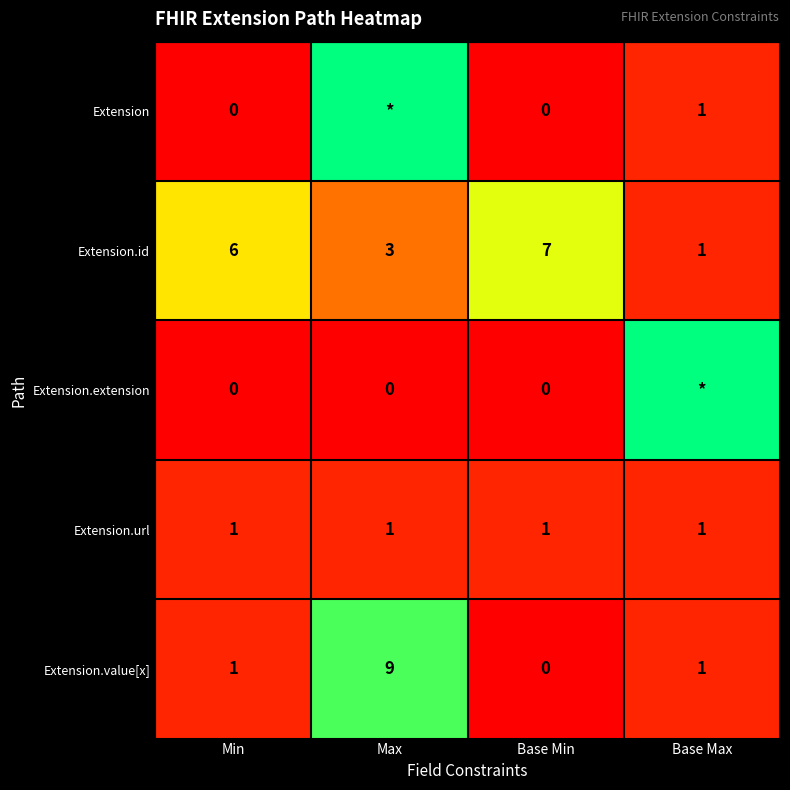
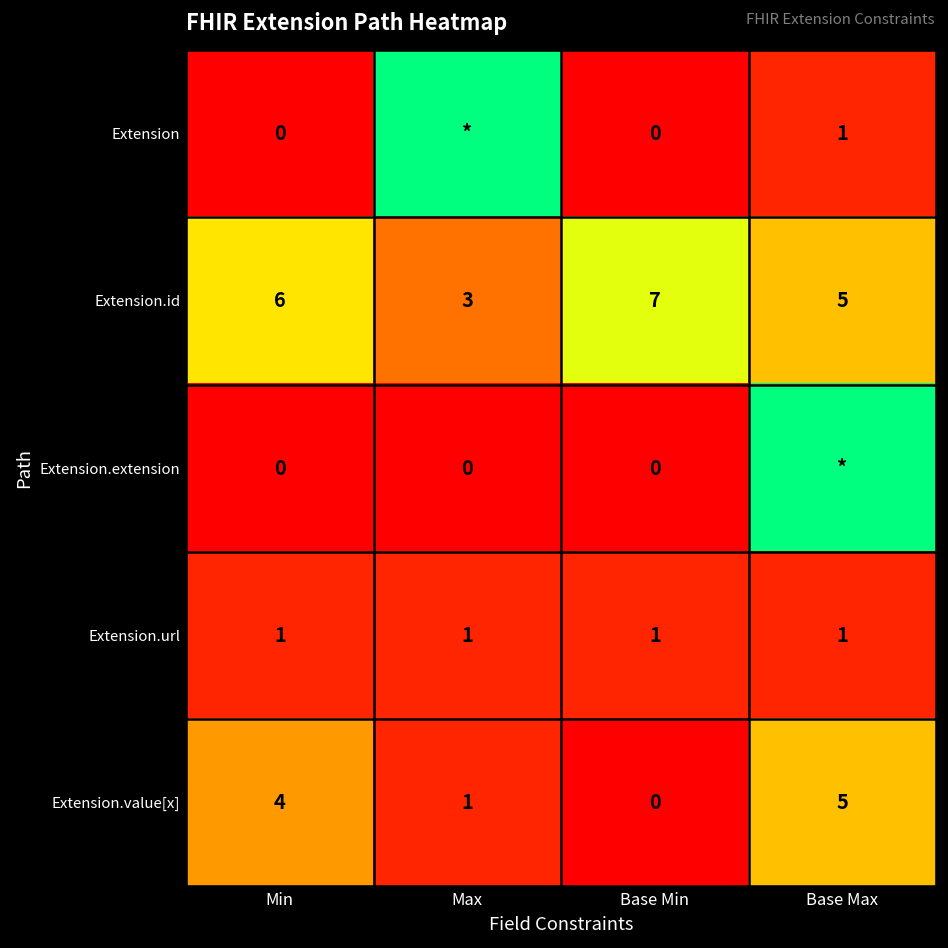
  {
    "Extension": {
      "Min": 0,
      "Base Min": 0,
      "Base Max": 1
    },
    "Extension.id": {
      "Min": 6,
      "Max": 3,
      "Base Min": 7,
-     "Base Max": 1
+     "Base Max": 5
    },
    "Extension.extension": {
      "Min": 0,
      "Max": 0,
      "Base Min": 0
    },
    "Extension.url": {
      "Min": 1,
      "Max": 1,
      "Base Min": 1,
      "Base Max": 1
    },
    "Extension.value[x]": {
-     "Min": 1,
-     "Max": 9,
+     "Min": 4,
+     "Max": 1,
      "Base Min": 0,
-     "Base Max": 1
+     "Base Max": 5
    }
  }
